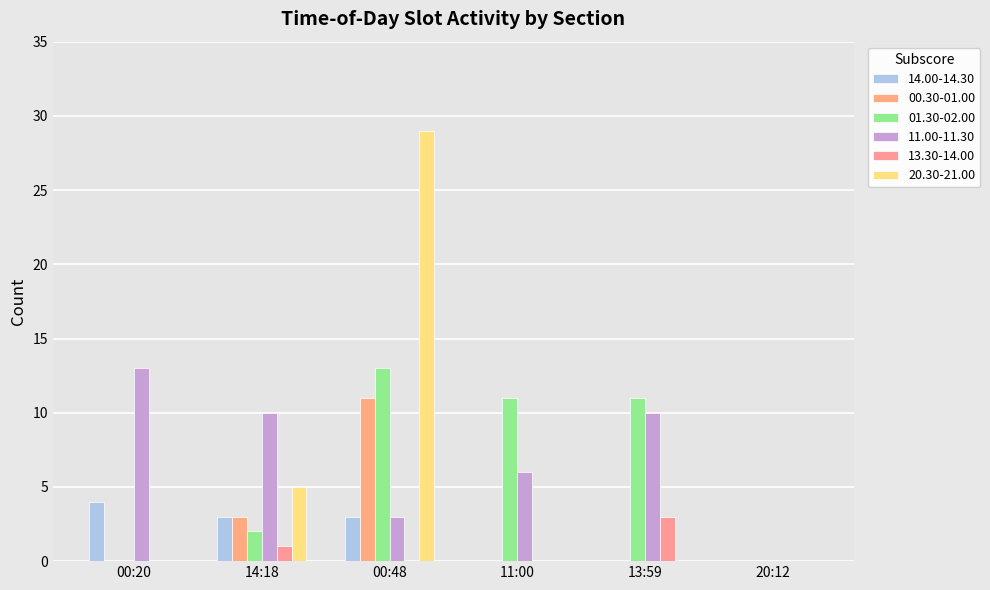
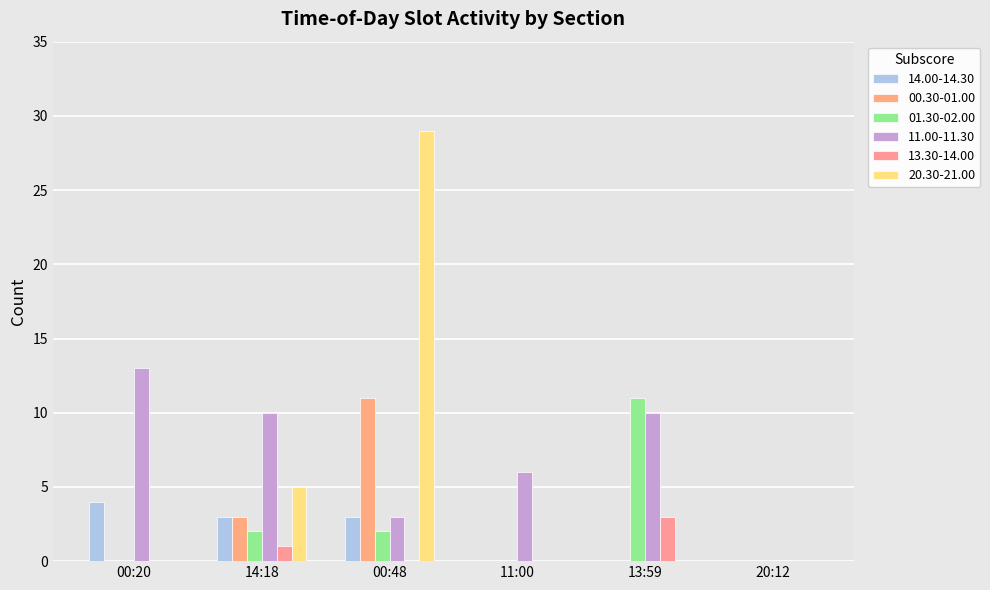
  {
    "01.30-02.00": {
      "00:20": 0,
      "14:18": 2,
-     "00:48": 13,
-     "11:00": 11,
+     "00:48": 2,
+     "11:00": 0,
      "13:59": 11,
      "20:12": 0
    }
  }
